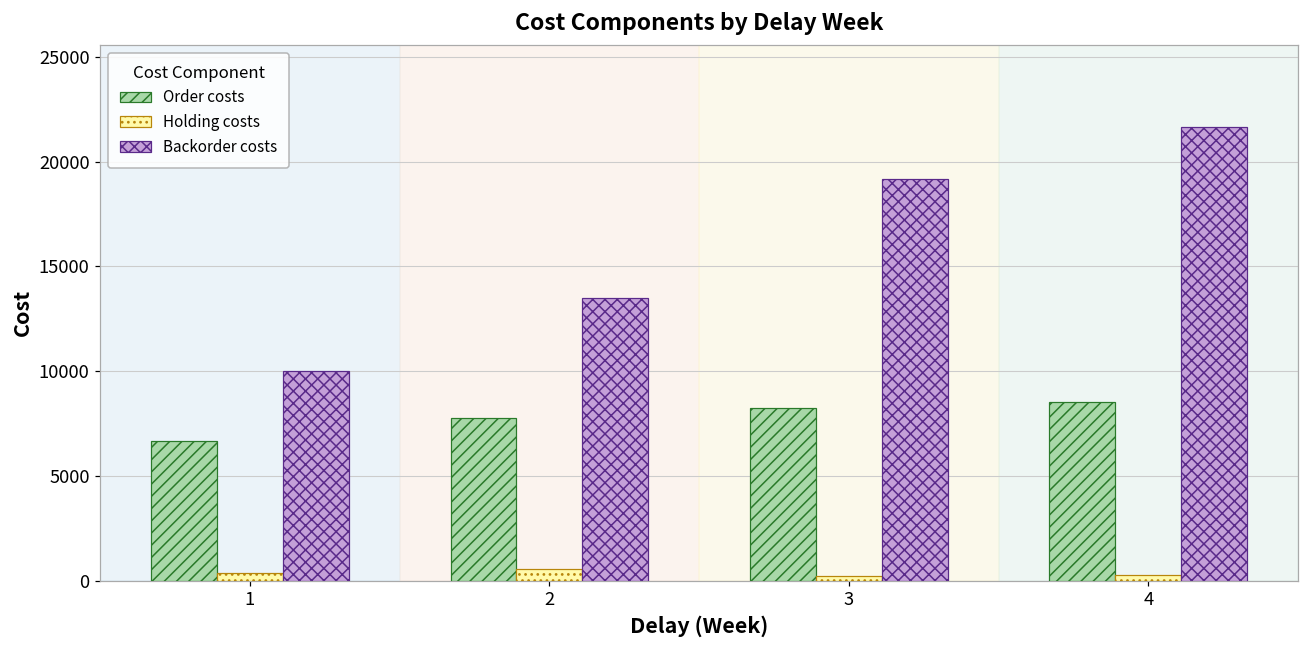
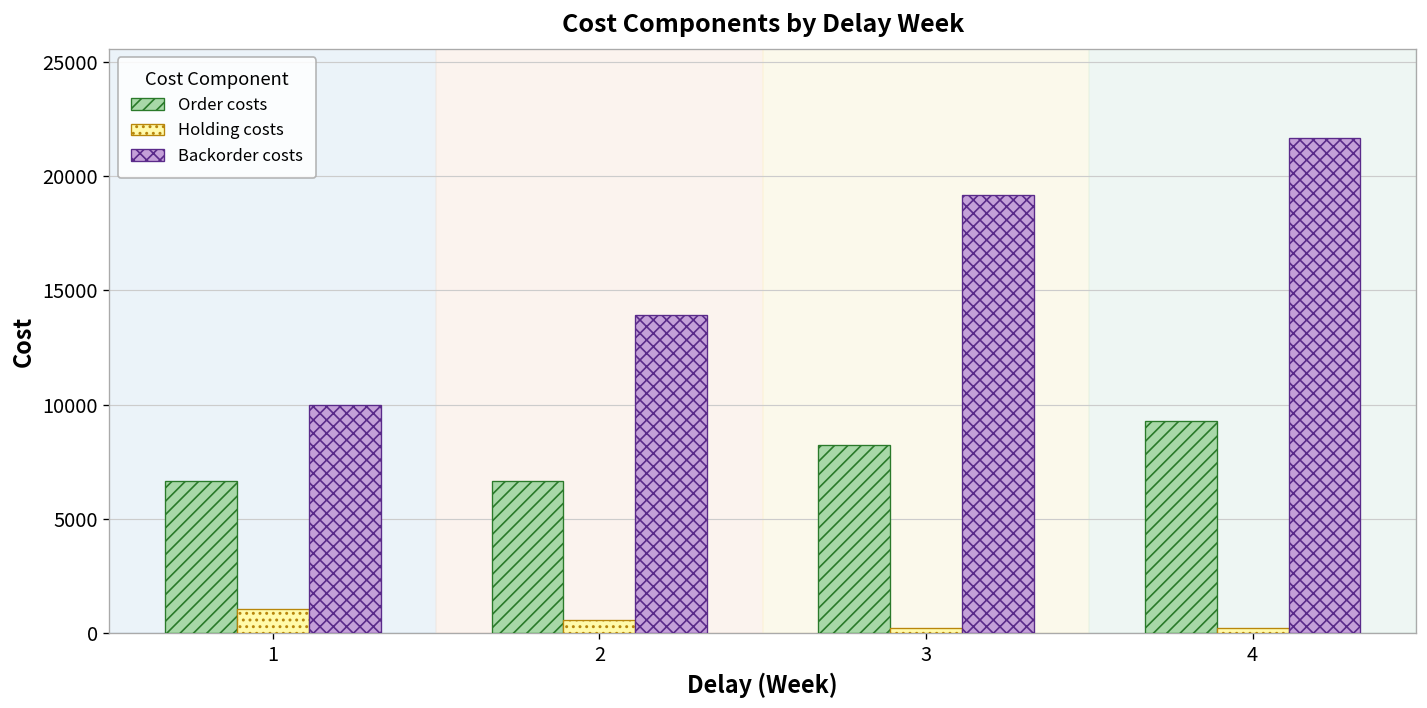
  {
    "Order costs": {
      "1": 6700,
-     "2": 7700,
+     "2": 6700,
      "3": 8200,
-     "4": 8500
+     "4": 9300
    },
    "Holding costs": {
-     "1": 400,
+     "1": 1100,
      "2": 600,
      "3": 200,
      "4": 200
    },
    "Backorder costs": {
      "1": 10000,
-     "2": 13500,
+     "2": 13900,
      "3": 19200,
      "4": 21700
    }
  }
